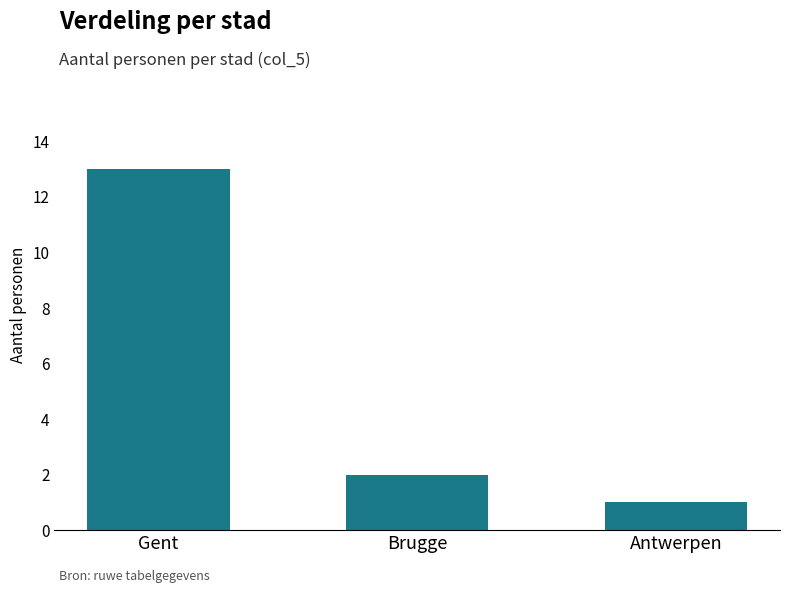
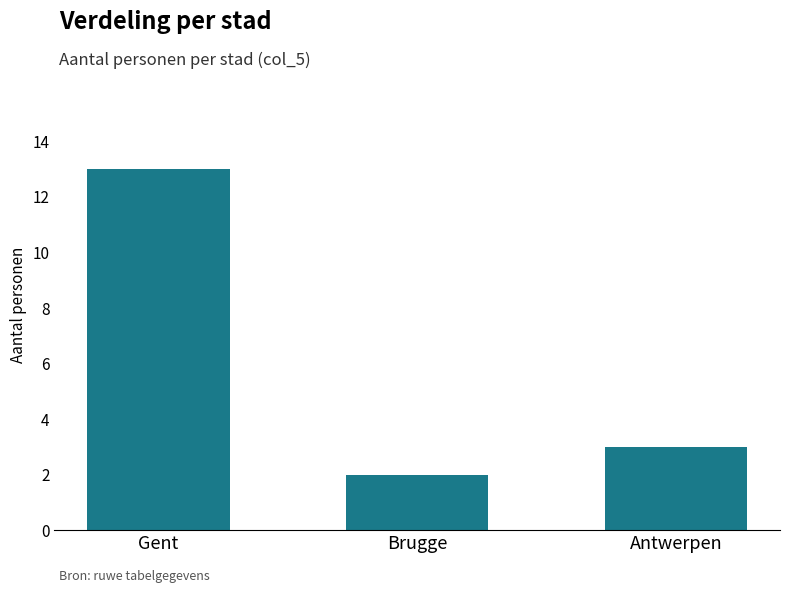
  {
    "Gent": 13,
    "Brugge": 2,
-   "Antwerpen": 1
+   "Antwerpen": 3
  }
